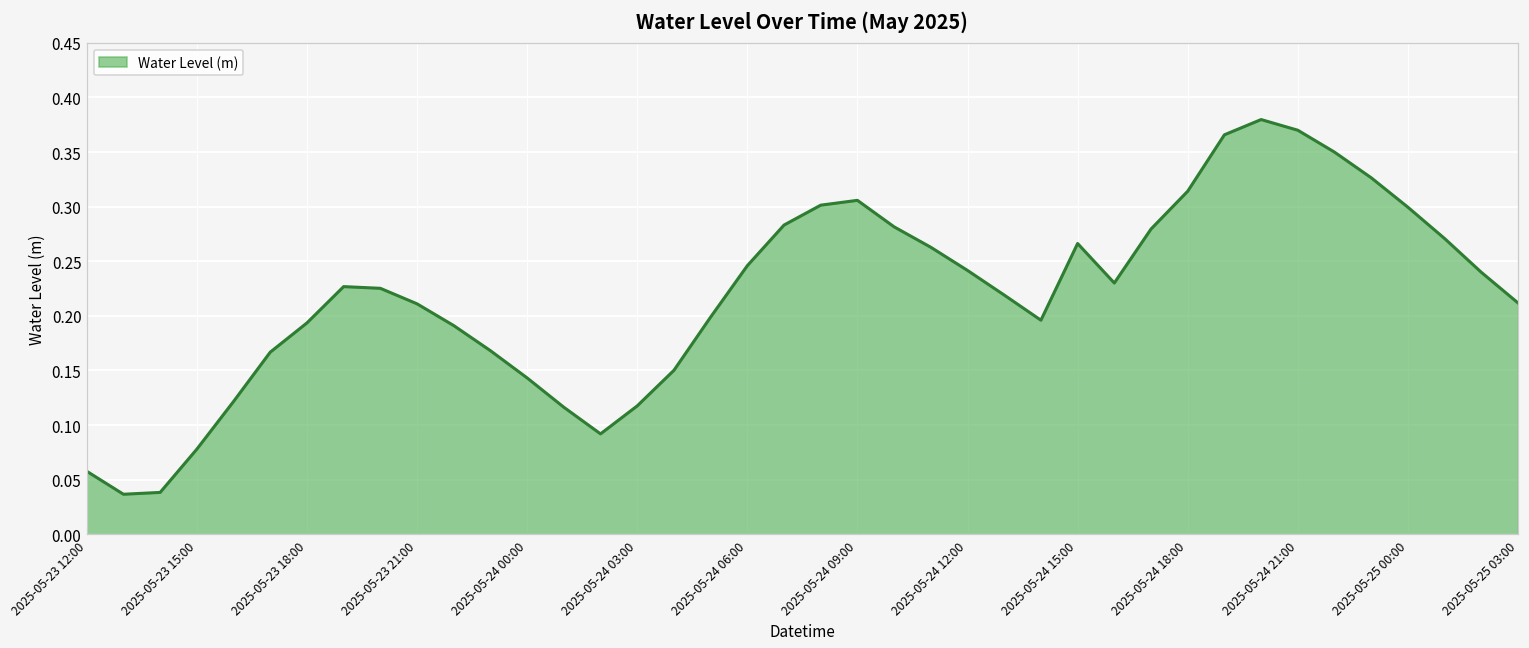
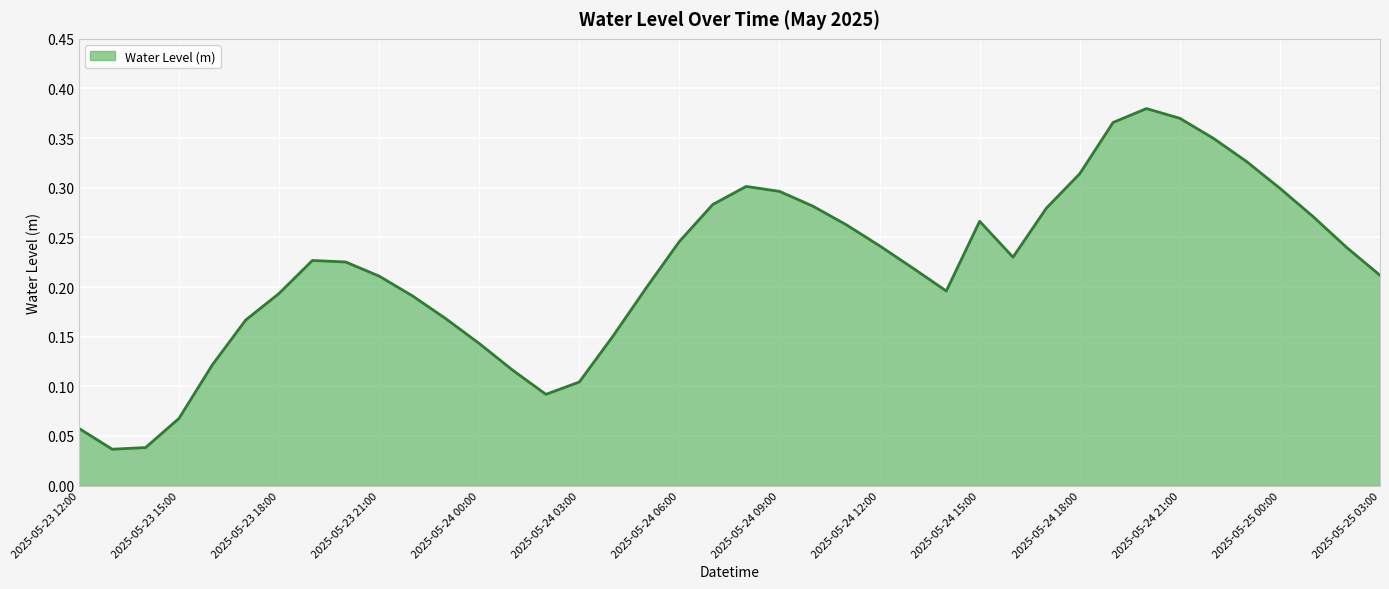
  {
    "2025-05-23 12:00": 0.06,
-   "2025-05-23 15:00": 0.08,
+   "2025-05-23 15:00": 0.07,
    "2025-05-23 18:00": 0.19,
    "2025-05-23 21:00": 0.21,
    "2025-05-24 00:00": 0.14,
-   "2025-05-24 03:00": 0.12,
+   "2025-05-24 03:00": 0.10,
    "2025-05-24 06:00": 0.25,
-   "2025-05-24 09:00": 0.31,
+   "2025-05-24 09:00": 0.30,
    "2025-05-24 12:00": 0.24,
    "2025-05-24 15:00": 0.27,
    "2025-05-24 18:00": 0.31,
    "2025-05-24 21:00": 0.37,
    "2025-05-25 00:00": 0.30,
    "2025-05-25 03:00": 0.21
  }
